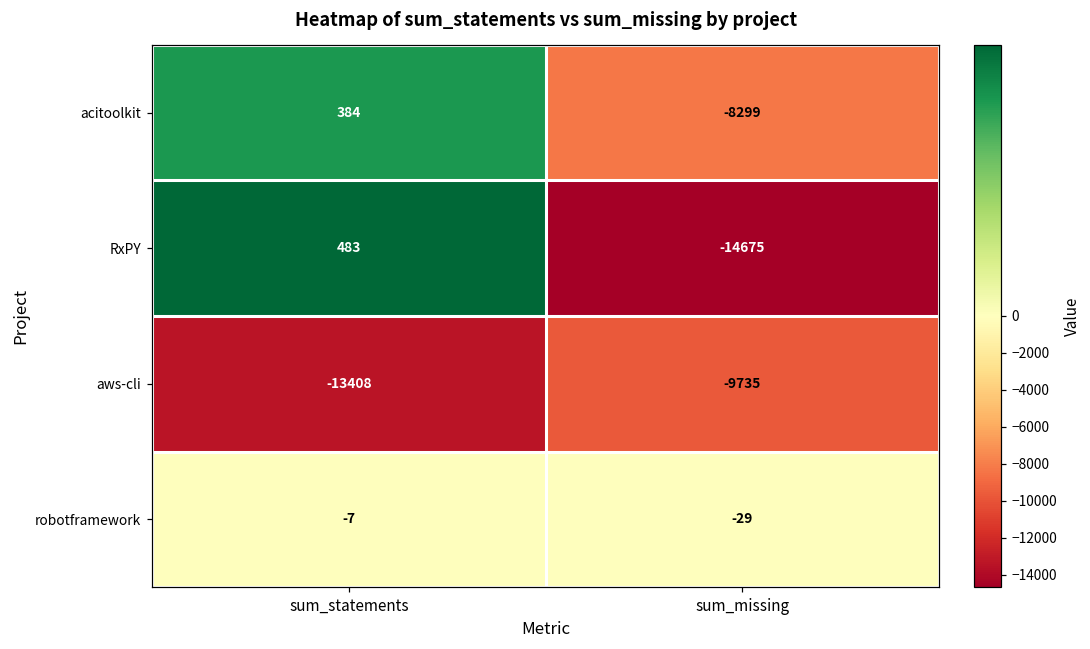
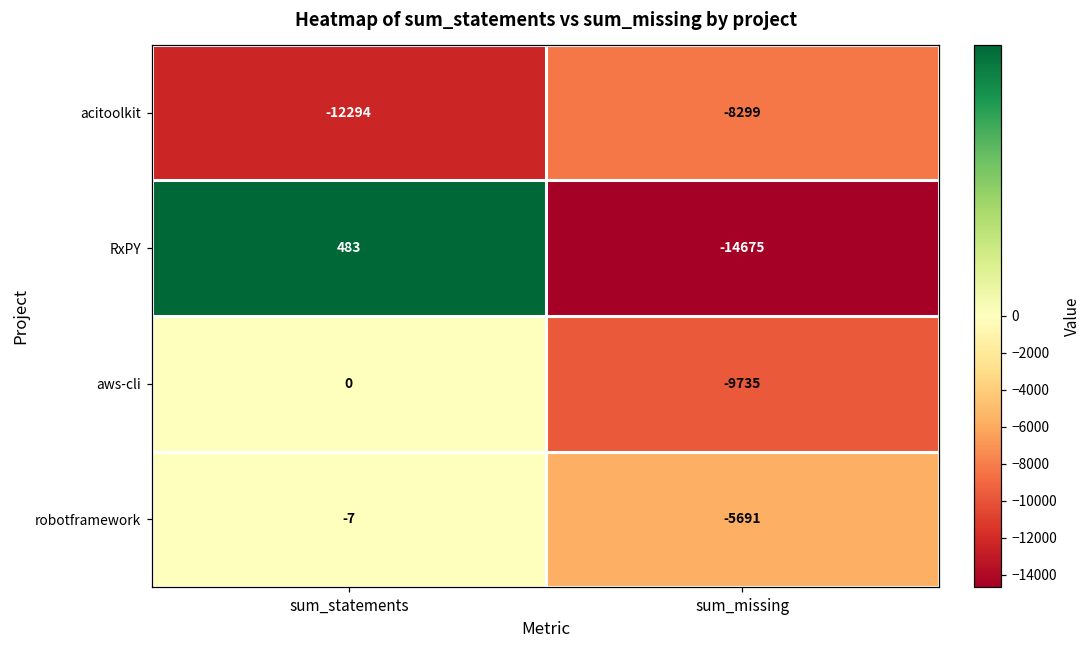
  {
    "acitoolkit": {
-     "sum_statements": 384,
+     "sum_statements": -12294,
      "sum_missing": -8299
    },
    "RxPY": {
      "sum_statements": 483,
      "sum_missing": -14675
    },
    "aws-cli": {
-     "sum_statements": -13408,
+     "sum_statements": 0,
      "sum_missing": -9735
    },
    "robotframework": {
      "sum_statements": -7,
-     "sum_missing": -29
+     "sum_missing": -5691
    }
  }
